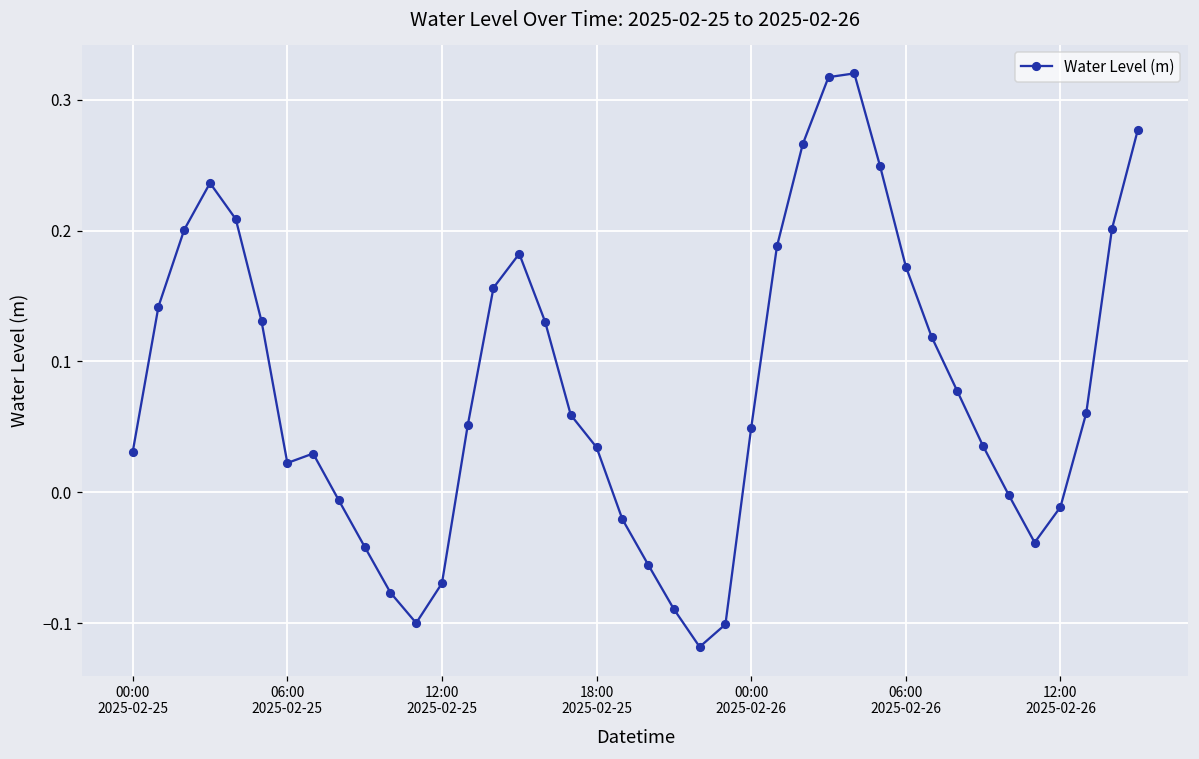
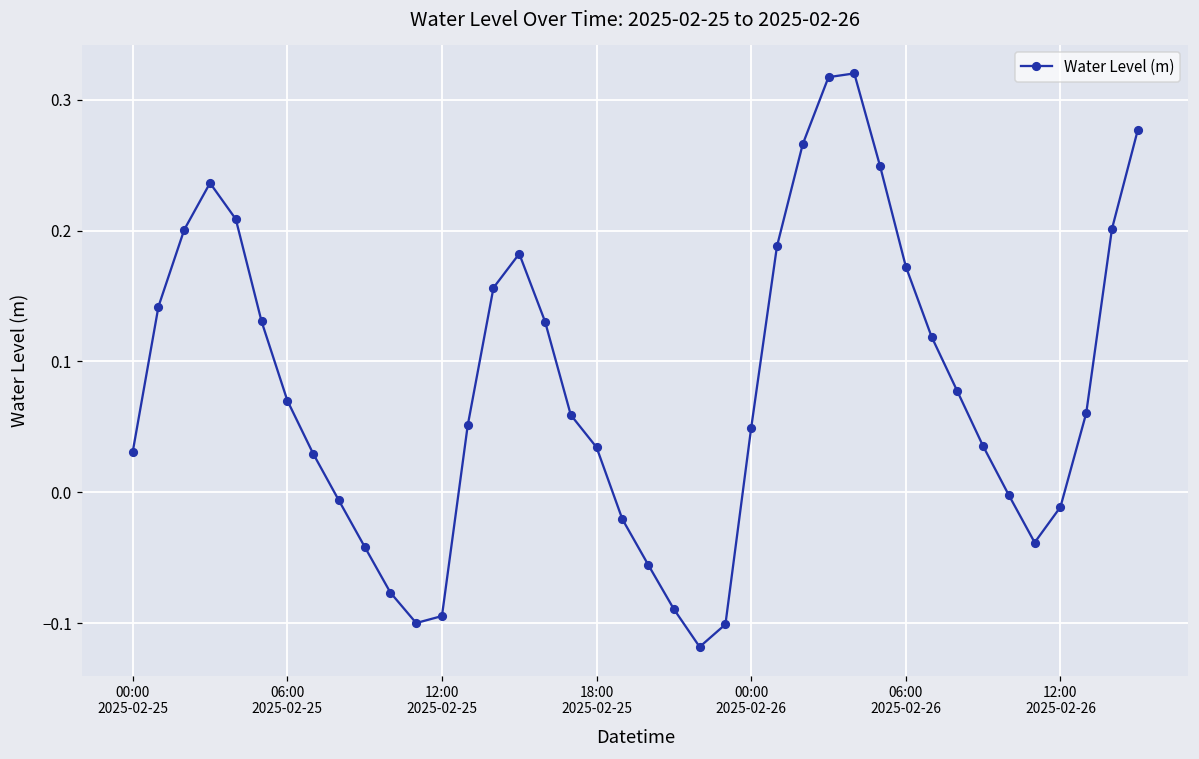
  {
    "00:00 2025-02-25": 0.031,
-   "06:00 2025-02-25": 0.023,
-   "12:00 2025-02-25": -0.069,
+   "06:00 2025-02-25": 0.070,
+   "12:00 2025-02-25": -0.094,
    "18:00 2025-02-25": 0.034,
    "00:00 2025-02-26": 0.049,
    "06:00 2025-02-26": 0.173,
    "12:00 2025-02-26": -0.011
  }
